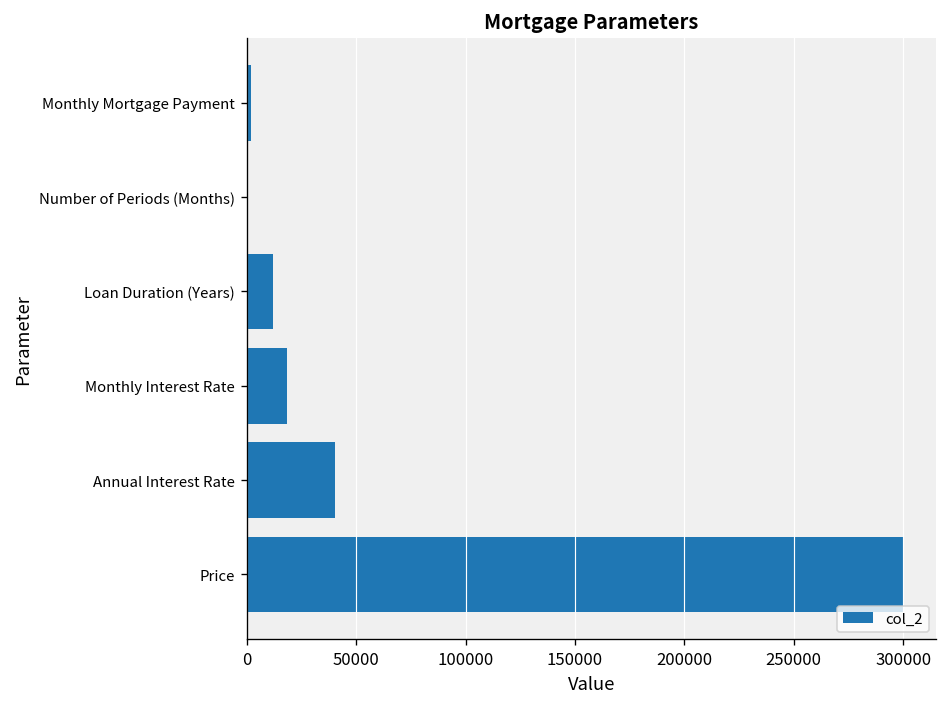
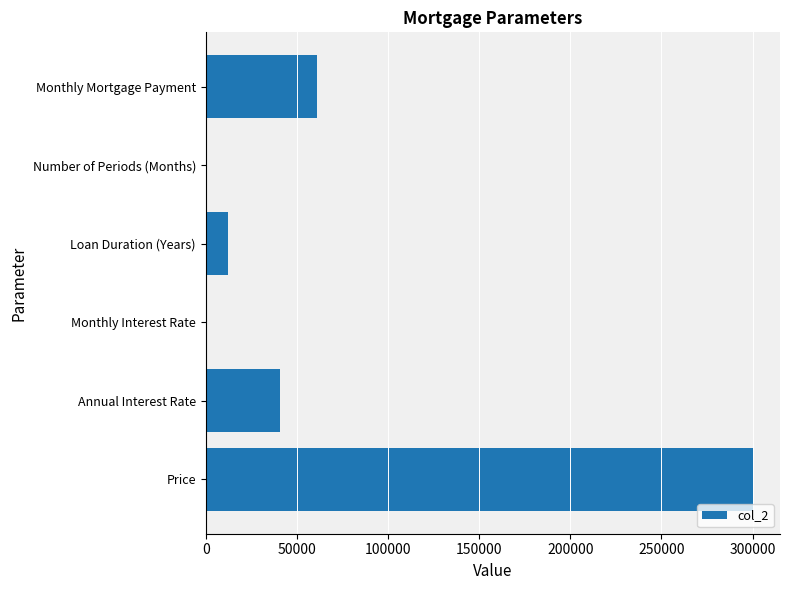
  {
-   "Monthly Mortgage Payment": 2000,
+   "Monthly Mortgage Payment": 61000,
    "Loan Duration (Years)": 12000,
-   "Monthly Interest Rate": 18000,
+   "Monthly Interest Rate": 0,
    "Annual Interest Rate": 41000,
    "Price": 300000
  }
